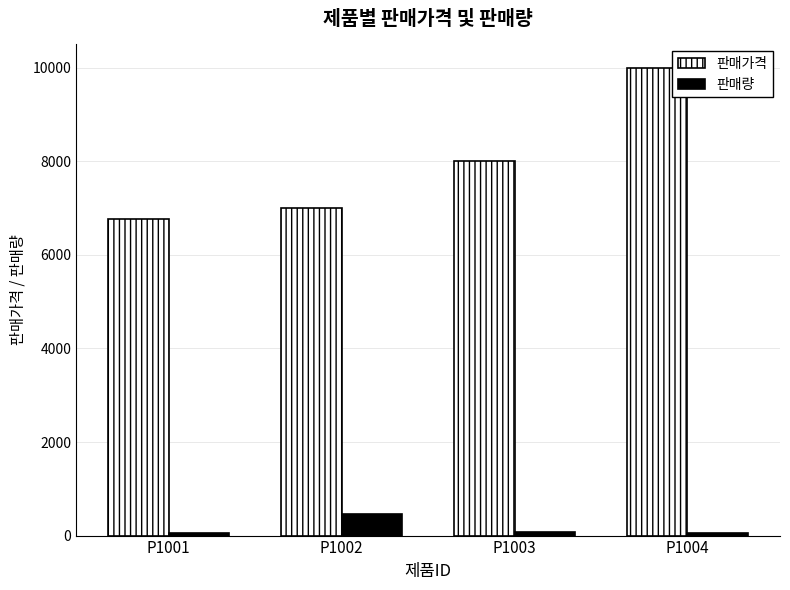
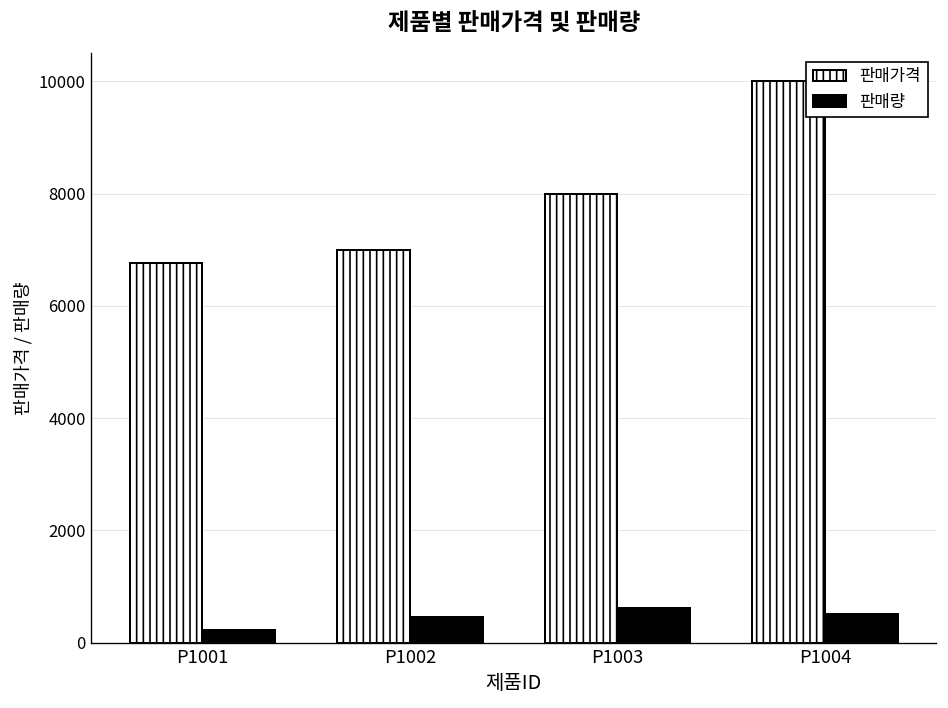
  {
    "판매가격": {
      "P1001": 6800,
      "P1002": 7000,
      "P1003": 8000,
      "P1004": 10000
    },
    "판매량": {
-     "P1001": 100,
+     "P1001": 200,
      "P1002": 500,
-     "P1003": 100,
-     "P1004": 0
+     "P1003": 600,
+     "P1004": 500
    }
  }
